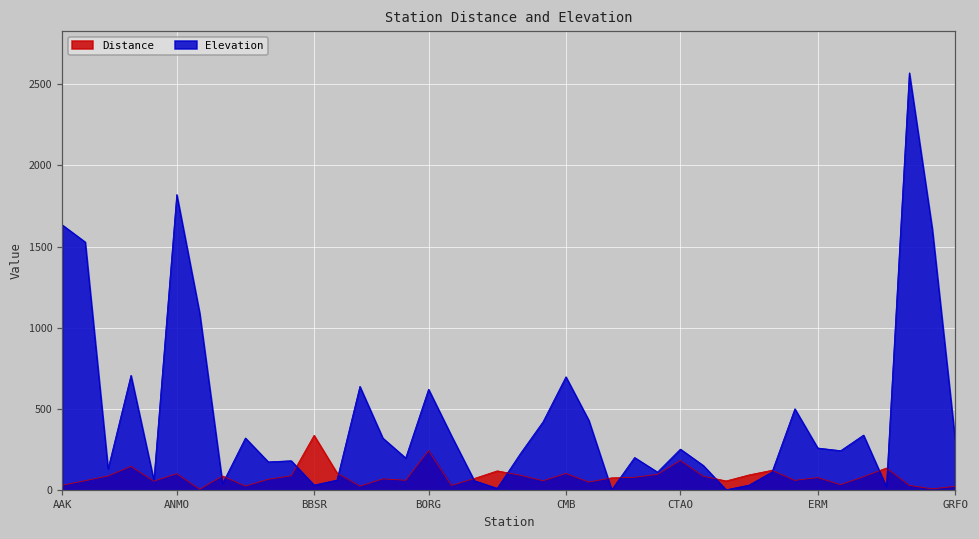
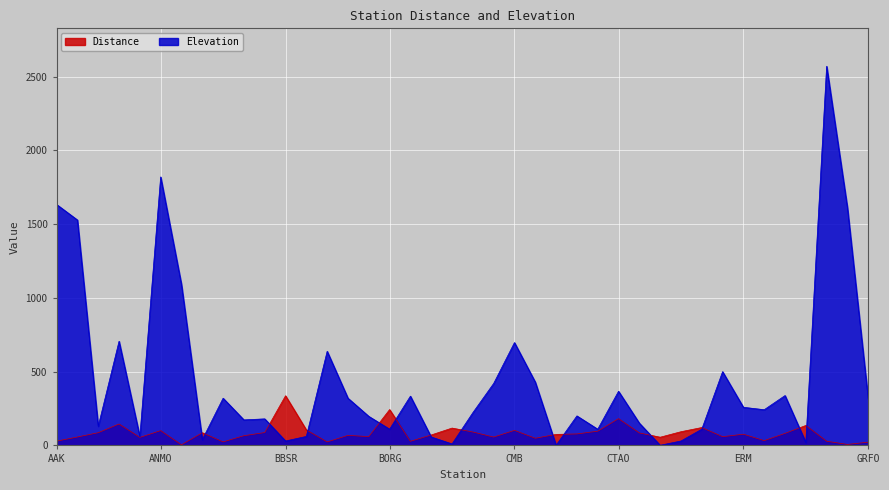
  {
    "Distance": {
      "AAK": 30,
      "ANMO": 100,
      "BBSR": 340,
      "BORG": 240,
      "CMB": 100,
      "CTAO": 180,
      "ERM": 80,
      "GRFO": 20
    },
    "Elevation": {
      "AAK": 1630,
      "ANMO": 1820,
      "BBSR": 30,
-     "BORG": 620,
+     "BORG": 110,
      "CMB": 700,
-     "CTAO": 250,
+     "CTAO": 370,
      "ERM": 260,
      "GRFO": 310
    }
  }
